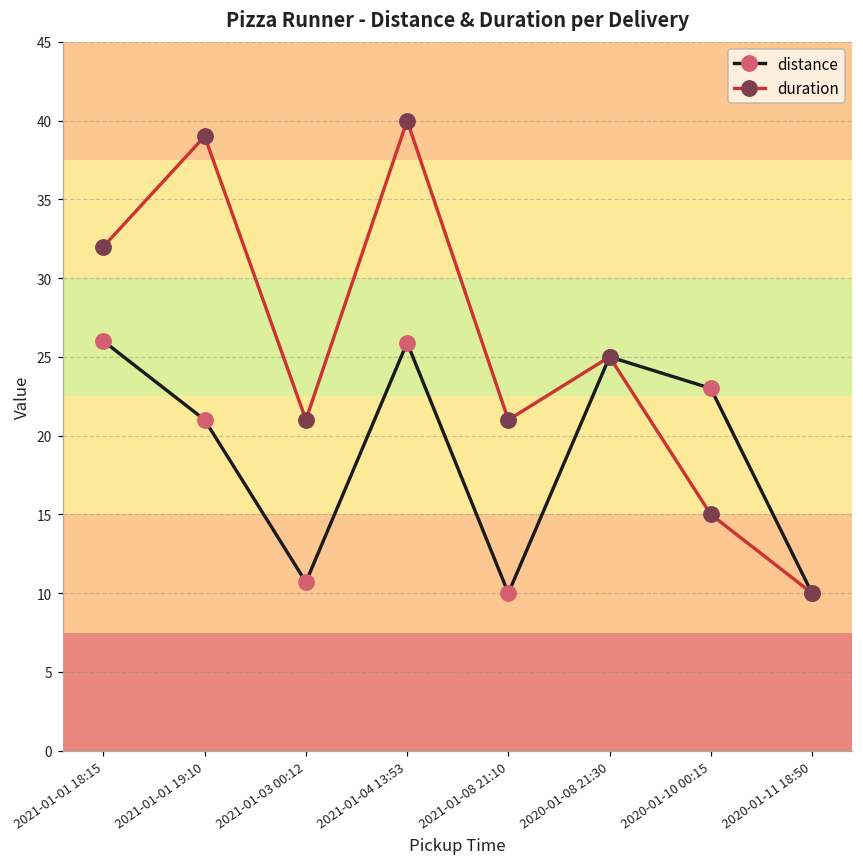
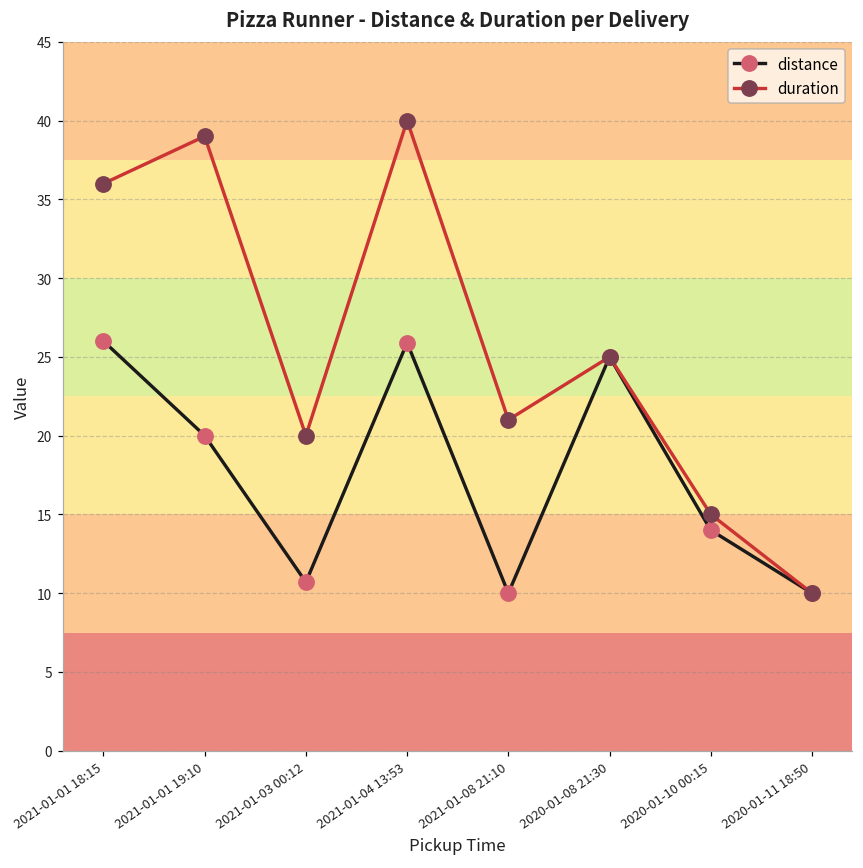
  {
    "distance": {
      "2021-01-01 18:15": 26,
-     "2021-01-01 19:10": 21,
+     "2021-01-01 19:10": 20,
      "2021-01-03 00:12": 10.7,
      "2021-01-04 13:53": 26,
      "2021-01-08 21:10": 10,
-     "2020-01-10 00:15": 23
+     "2020-01-10 00:15": 14
    },
    "duration": {
-     "2021-01-01 18:15": 32,
+     "2021-01-01 18:15": 36,
      "2021-01-01 19:10": 39,
-     "2021-01-03 00:12": 21,
+     "2021-01-03 00:12": 20,
      "2021-01-04 13:53": 40,
      "2021-01-08 21:10": 21,
      "2020-01-10 00:15": 15
    }
  }
